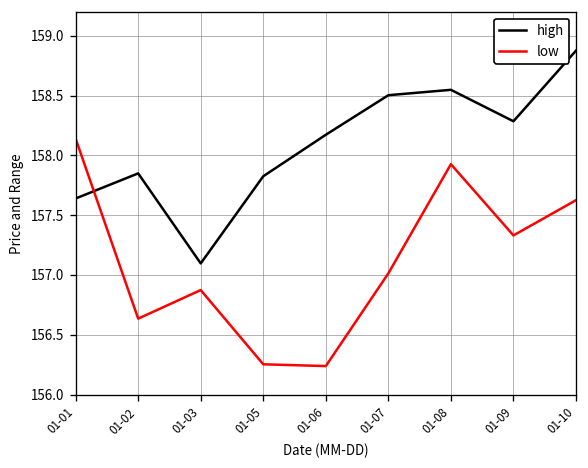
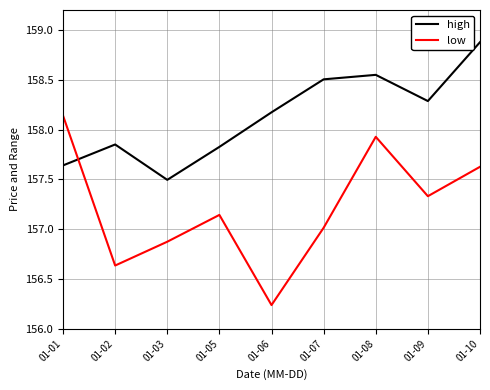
  {
    "high": {
      "01-01": 157.6,
      "01-02": 157.9,
-     "01-03": 157.1,
+     "01-03": 157.5,
      "01-05": 157.8,
      "01-06": 158.2,
      "01-07": 158.5,
      "01-08": 158.5,
      "01-09": 158.3,
      "01-10": 158.9
    },
    "low": {
      "01-01": 158.1,
      "01-02": 156.6,
      "01-03": 156.9,
-     "01-05": 156.3,
+     "01-05": 157.1,
      "01-06": 156.2,
      "01-07": 157.0,
      "01-08": 157.9,
      "01-09": 157.3,
      "01-10": 157.6
    }
  }
